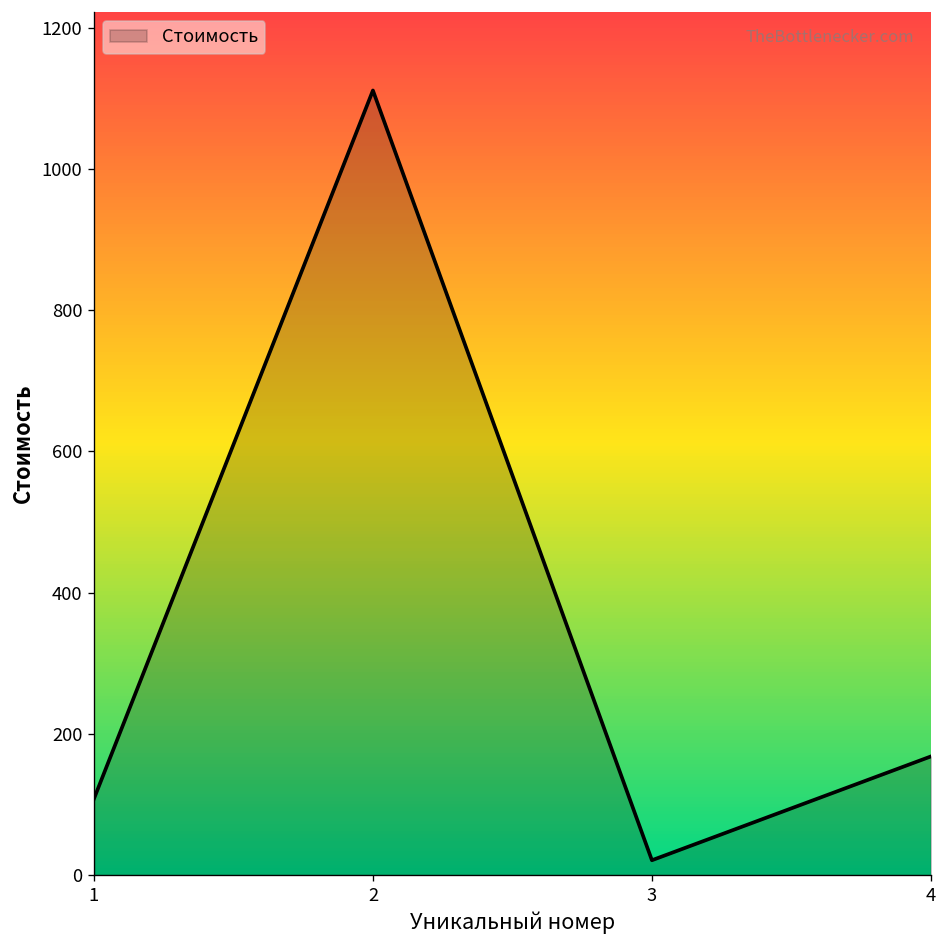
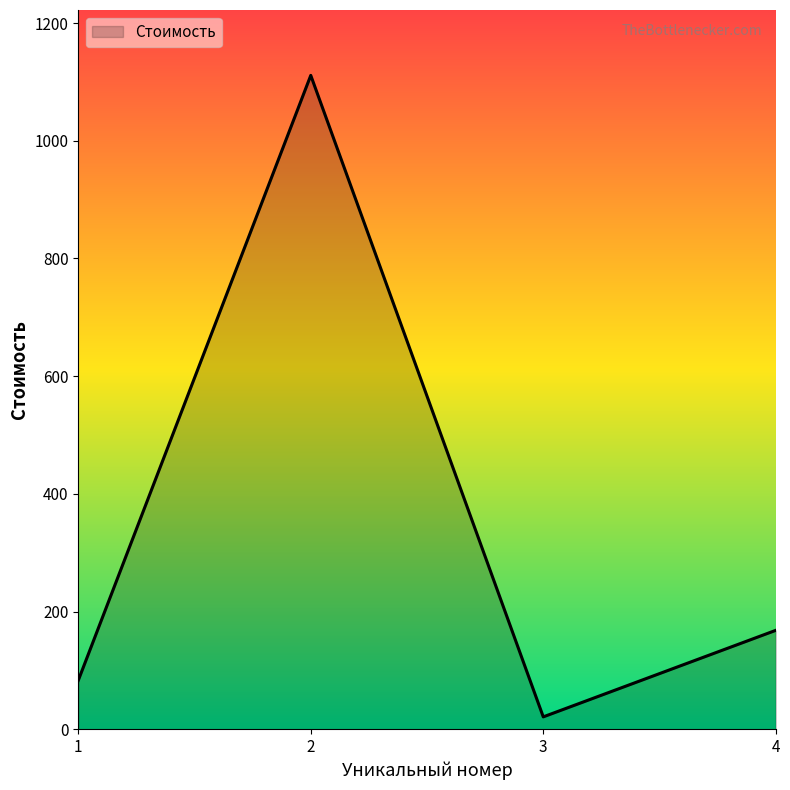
  {
-   "1": 110,
+   "1": 80,
    "2": 1110,
    "3": 20,
    "4": 170
  }
